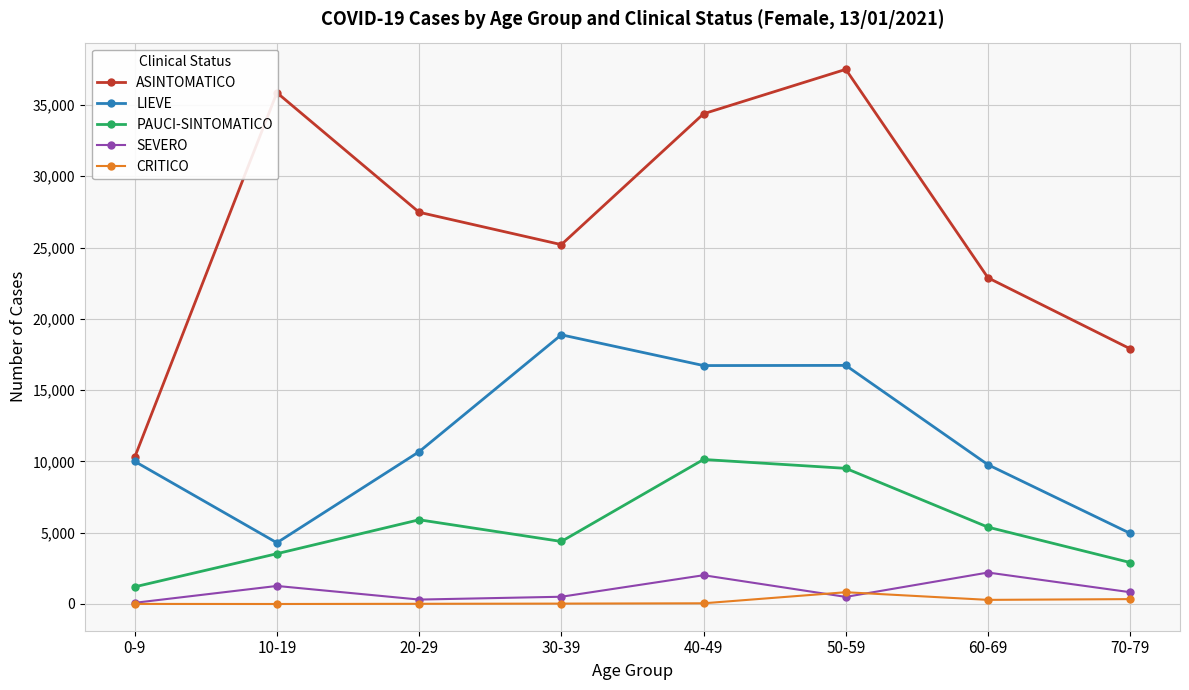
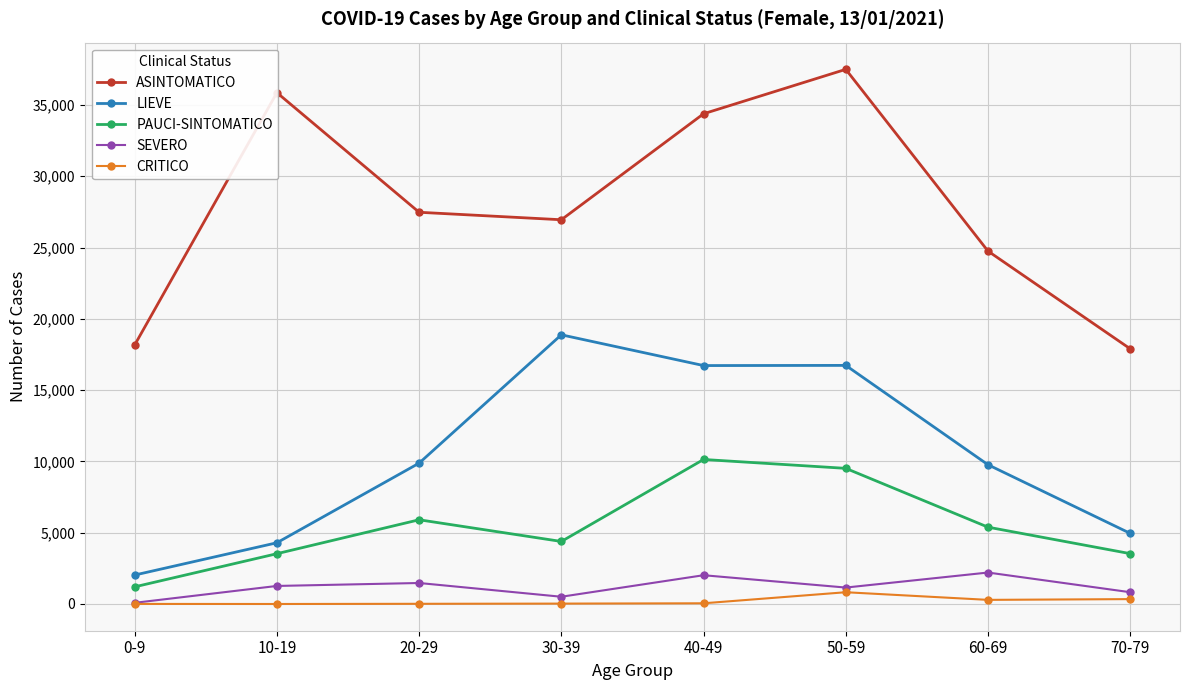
  {
    "ASINTOMATICO": {
-     "0-9": "10,300",
+     "0-9": "18,200",
      "20-29": "27,500",
-     "30-39": "25,200",
+     "30-39": "26,900",
      "40-49": "34,400",
      "50-59": "37,500",
-     "60-69": "22,900",
+     "60-69": "24,700",
      "70-79": "17,900"
    },
    "LIEVE": {
-     "0-9": "10,000",
+     "0-9": "2,000",
      "10-19": "4,300",
-     "20-29": "10,700",
+     "20-29": "9,900",
      "30-39": "18,900",
      "40-49": "16,700",
      "50-59": "16,700",
      "60-69": "9,800",
      "70-79": "5,000"
    },
    "PAUCI-SINTOMATICO": {
      "0-9": "1,200",
      "10-19": "3,500",
      "20-29": "5,900",
      "30-39": "4,400",
      "40-49": "10,100",
      "50-59": "9,500",
      "60-69": "5,400",
-     "70-79": "2,900"
+     "70-79": "3,500"
    },
    "SEVERO": {
      "10-19": "1,300",
-     "20-29": "300",
+     "20-29": "1,500",
      "30-39": "500",
      "40-49": "2,000",
-     "50-59": "500",
+     "50-59": "1,200",
      "60-69": "2,200",
      "70-79": "800"
    },
    "CRITICO": {
      "10-19": "0",
      "20-29": "0",
      "30-39": "0",
      "40-49": "0",
      "50-59": "800",
      "60-69": "300",
      "70-79": "300"
    }
  }
